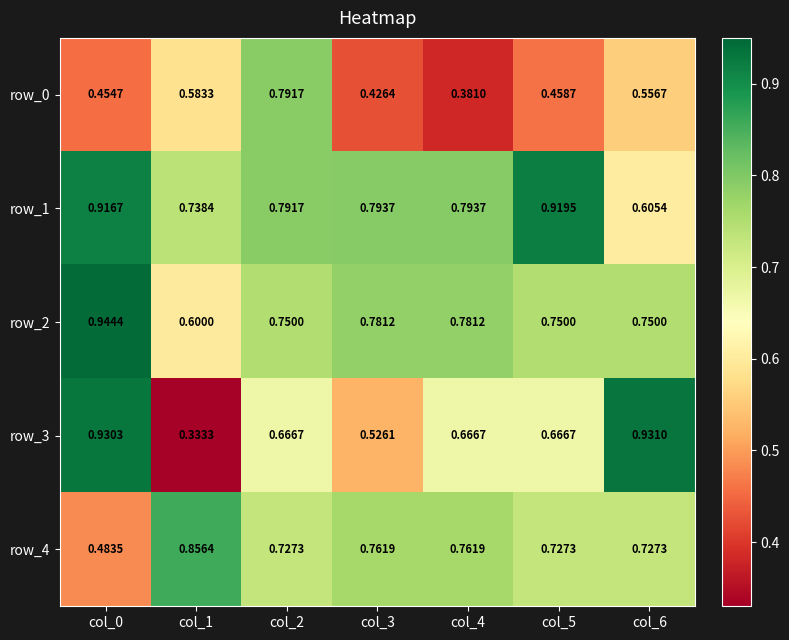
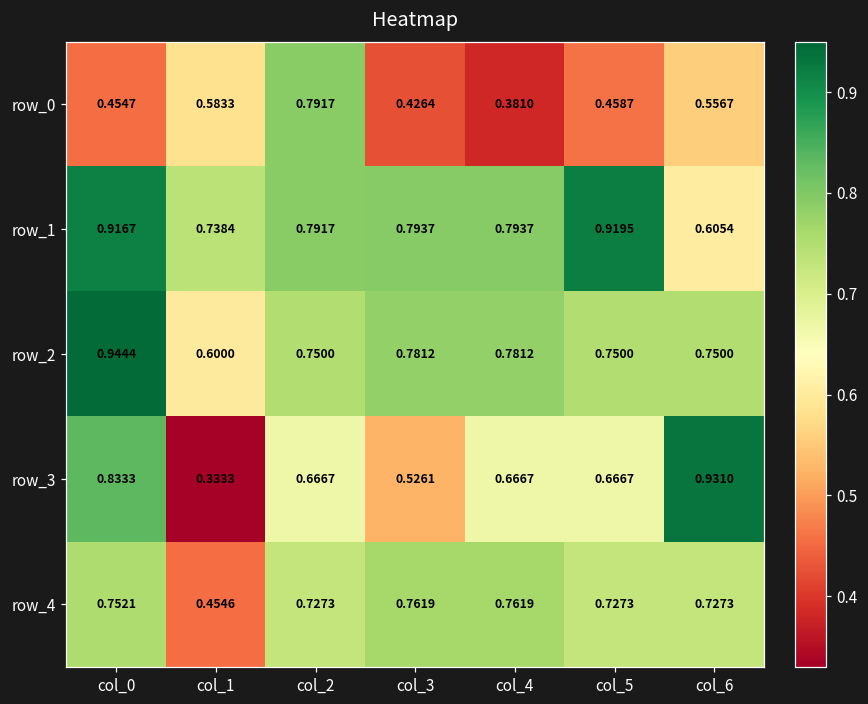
  {
    "row_0": {
      "col_0": 0.4547,
      "col_1": 0.5833,
      "col_2": 0.7917,
      "col_3": 0.4264,
      "col_4": 0.3810,
      "col_5": 0.4587,
      "col_6": 0.5567
    },
    "row_1": {
      "col_0": 0.9167,
      "col_1": 0.7384,
      "col_2": 0.7917,
      "col_3": 0.7937,
      "col_4": 0.7937,
      "col_5": 0.9195,
      "col_6": 0.6054
    },
    "row_2": {
      "col_0": 0.9444,
      "col_1": 0.6000,
      "col_2": 0.7500,
      "col_3": 0.7812,
      "col_4": 0.7812,
      "col_5": 0.7500,
      "col_6": 0.7500
    },
    "row_3": {
-     "col_0": 0.9303,
+     "col_0": 0.8333,
      "col_1": 0.3333,
      "col_2": 0.6667,
      "col_3": 0.5261,
      "col_4": 0.6667,
      "col_5": 0.6667,
      "col_6": 0.9310
    },
    "row_4": {
-     "col_0": 0.4835,
-     "col_1": 0.8564,
+     "col_0": 0.7521,
+     "col_1": 0.4546,
      "col_2": 0.7273,
      "col_3": 0.7619,
      "col_4": 0.7619,
      "col_5": 0.7273,
      "col_6": 0.7273
    }
  }
